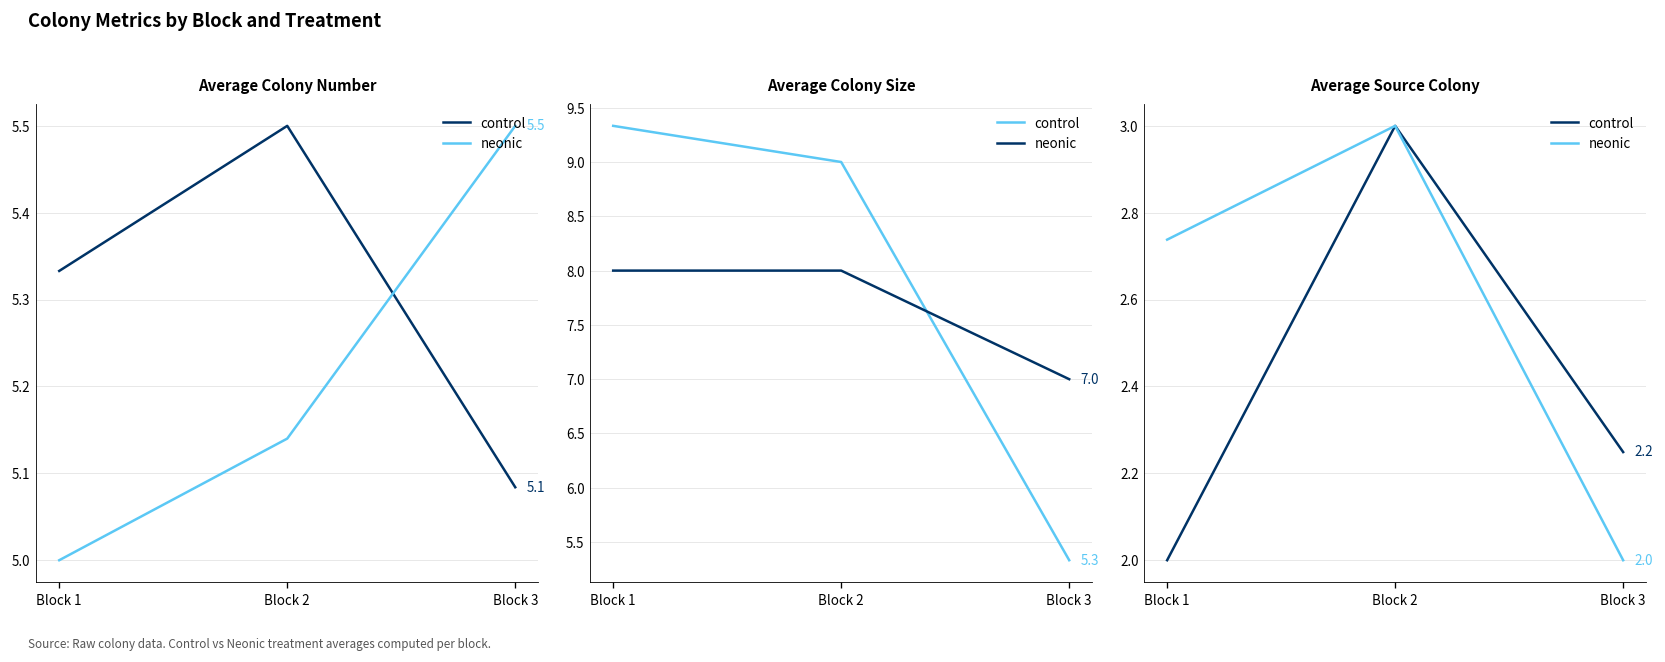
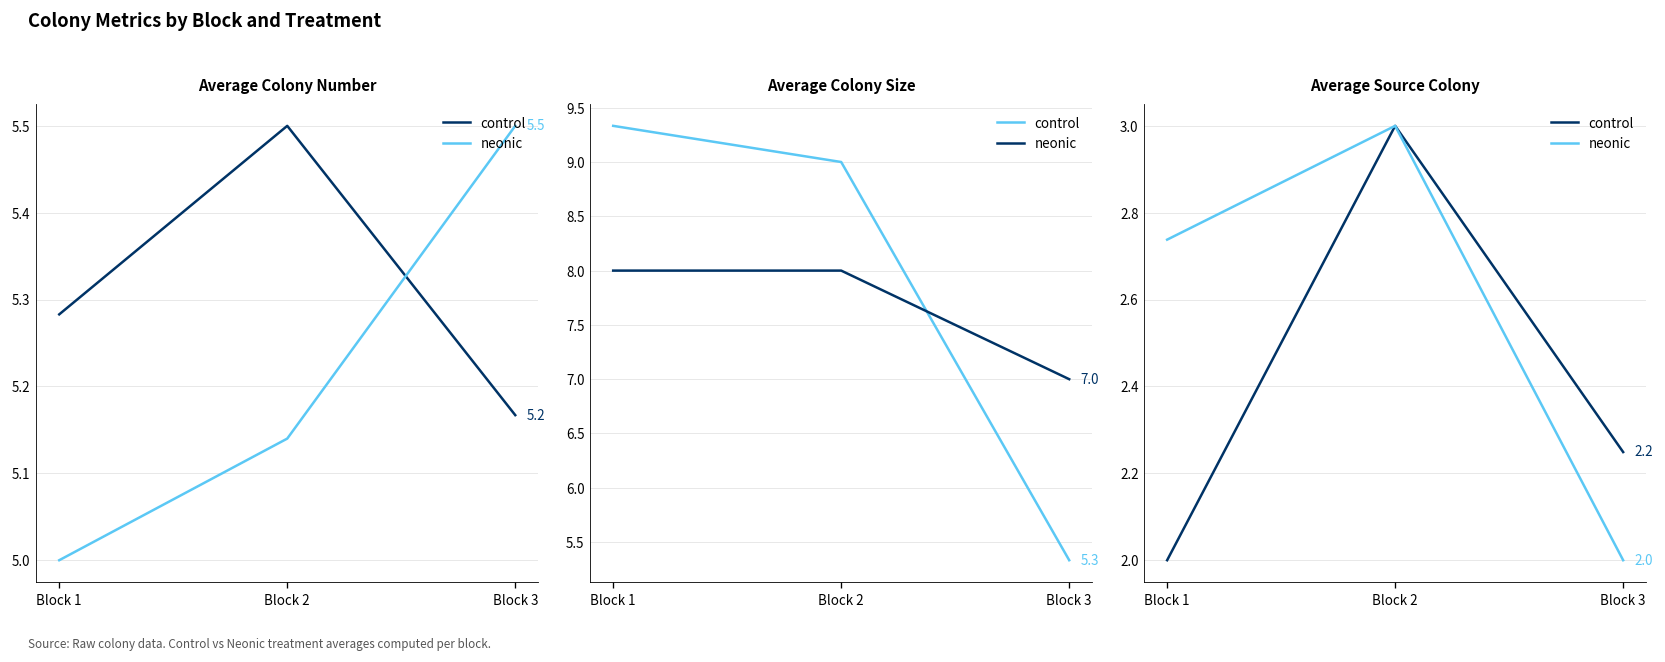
  {
    "Average Colony Number": {
      "control": {
-       "Block 1": 5.33,
-       "Block 3": 5.1
+       "Block 1": 5.28,
+       "Block 3": 5.2
      },
      "neonic": {
        "Block 3": 5.5
      }
    },
    "Average Source Colony": {
      "control": {
        "Block 3": 2.2
      },
      "neonic": {
        "Block 3": 2.0
      }
    }
  }
